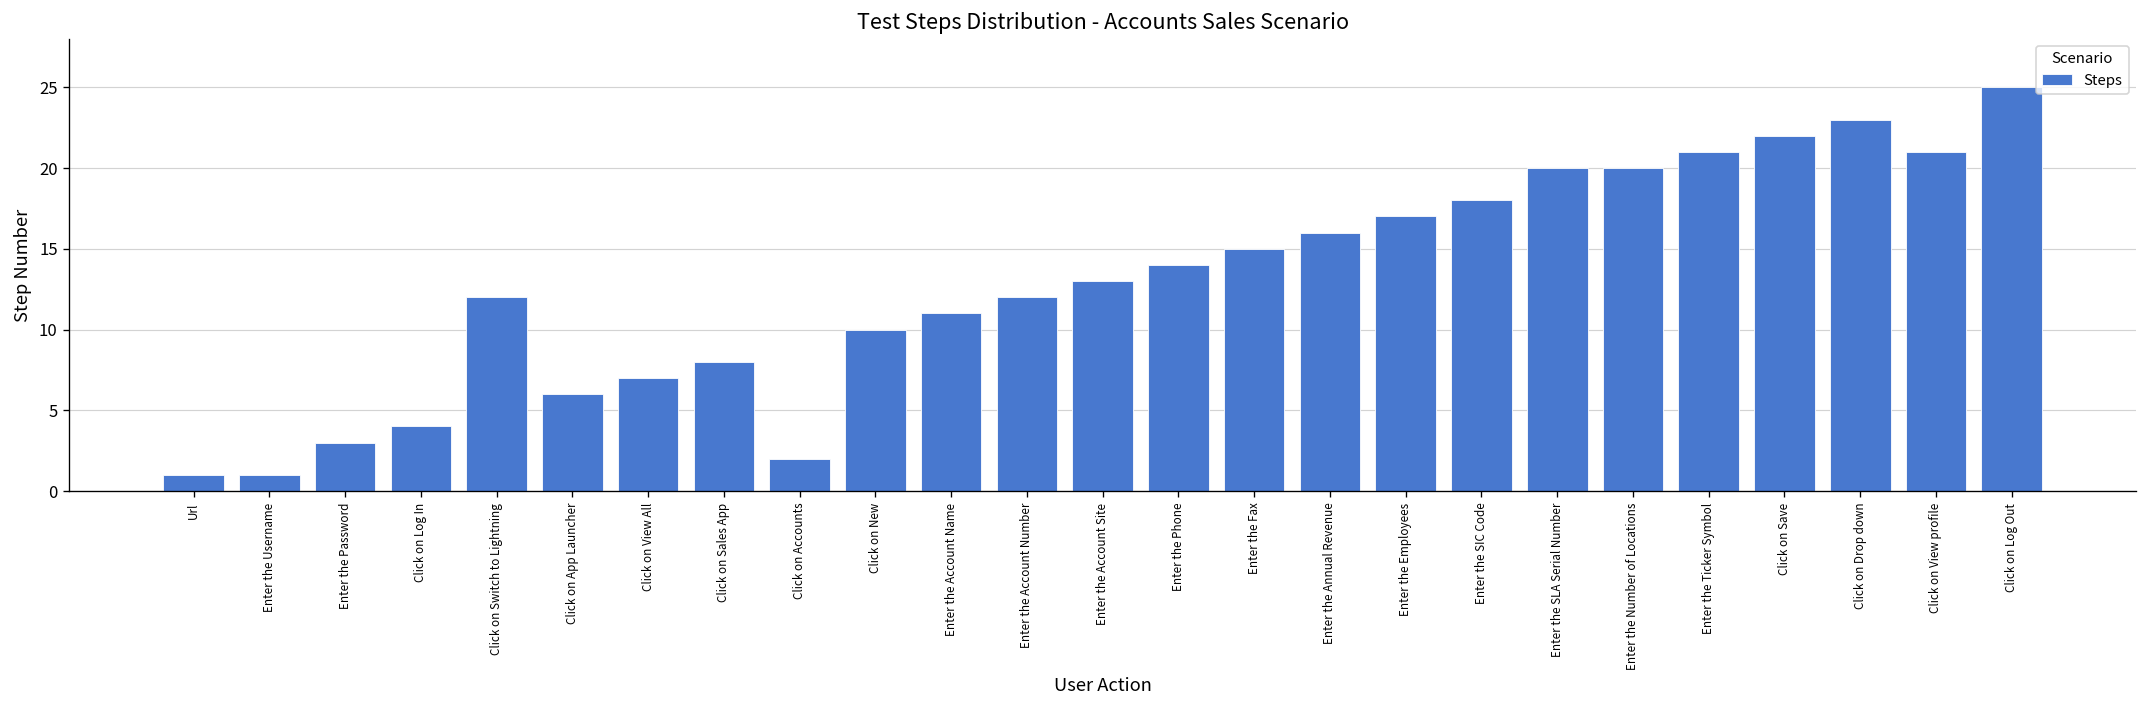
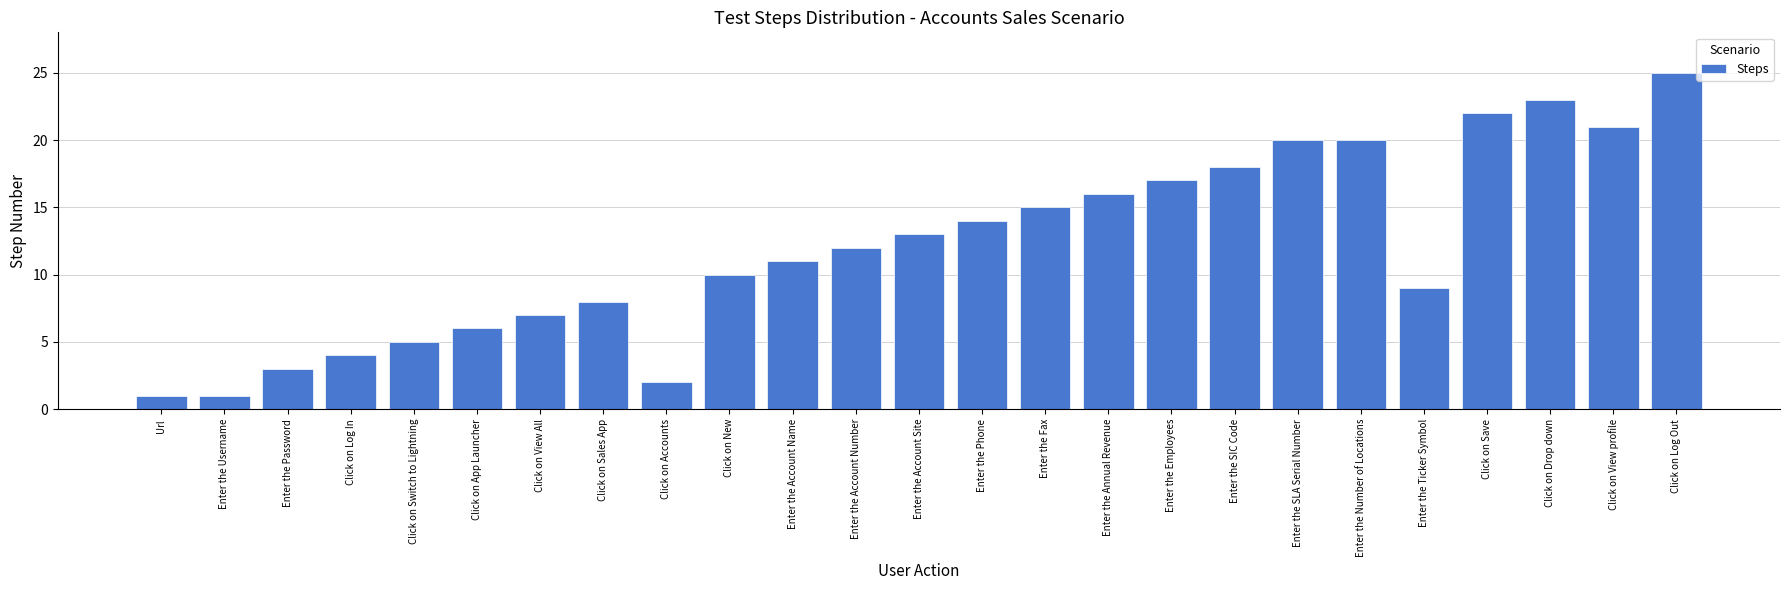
  {
    "Url": 1,
    "Enter the Username": 1,
    "Enter the Password": 3,
    "Click on Log In": 4,
-   "Click on Switch to Lightning": 12,
+   "Click on Switch to Lightning": 5,
    "Click on App Launcher": 6,
    "Click on View All": 7,
    "Click on Sales App": 8,
    "Click on Accounts": 2,
    "Click on New": 10,
    "Enter the Account Name": 11,
    "Enter the Account Number": 12,
    "Enter the Account Site": 13,
    "Enter the Phone": 14,
    "Enter the Fax": 15,
    "Enter the Annual Revenue": 16,
    "Enter the Employees": 17,
    "Enter the SIC Code": 18,
    "Enter the SLA Serial Number": 20,
    "Enter the Number of Locations": 20,
-   "Enter the Ticker Symbol": 21,
+   "Enter the Ticker Symbol": 9,
    "Click on Save": 22,
    "Click on Drop down": 23,
    "Click on View profile": 21,
    "Click on Log Out": 25
  }
